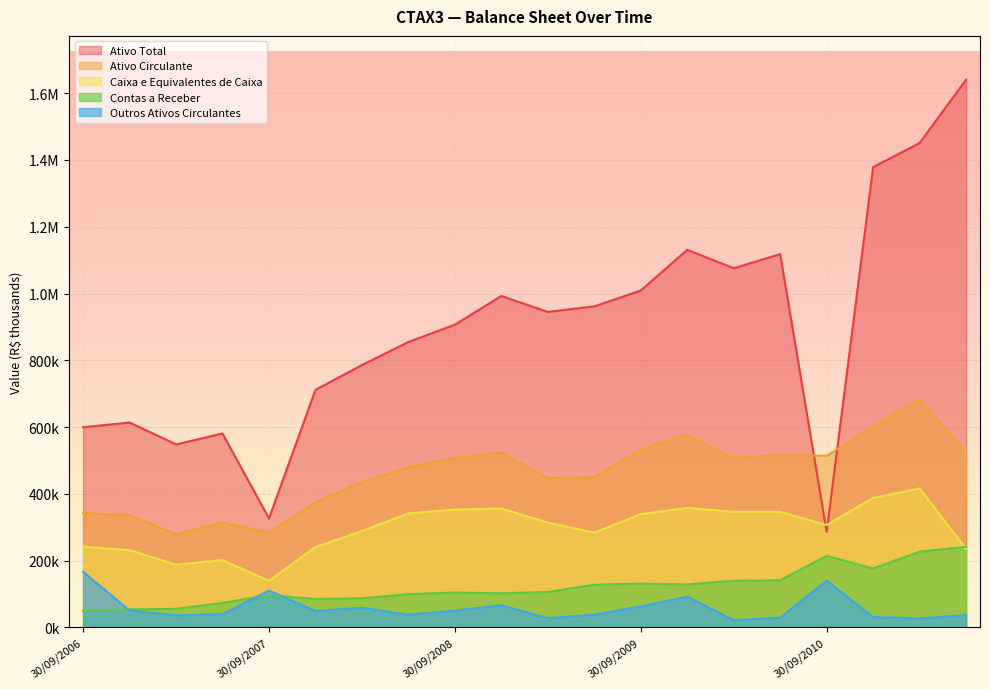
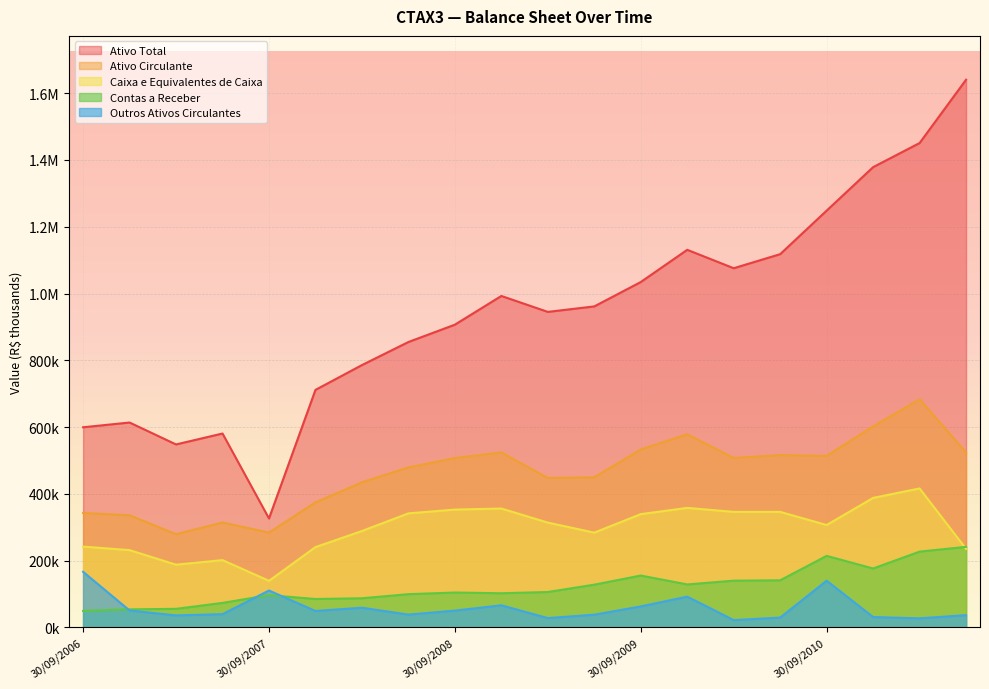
  {
    "Ativo Total": {
      "30/09/2006": 600000,
      "30/09/2007": 330000,
      "30/09/2008": 910000,
-     "30/09/2009": 1010000,
-     "30/09/2010": 290000
+     "30/09/2009": 1030000,
+     "30/09/2010": 1250000
    },
    "Contas a Receber": {
      "30/09/2006": 50000,
      "30/09/2007": 100000,
      "30/09/2008": 100000,
-     "30/09/2009": 130000,
+     "30/09/2009": 160000,
      "30/09/2010": 210000
    },
    "Outros Ativos Circulantes": {
      "30/09/2006": 170000,
      "30/09/2007": 110000,
      "30/09/2008": 50000,
      "30/09/2009": 60000,
      "30/09/2010": 140000
    }
  }
